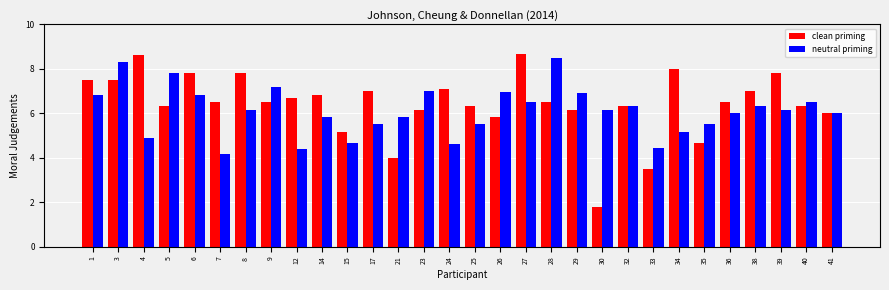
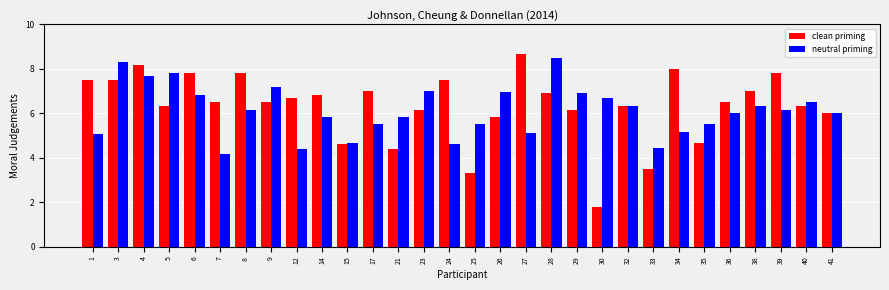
  {
    "clean priming": {
      "1": 7.5,
      "3": 7.5,
-     "4": 8.6,
+     "4": 8.2,
      "5": 6.3,
      "6": 7.8,
      "7": 6.5,
      "8": 7.8,
      "9": 6.5,
      "12": 6.7,
      "14": 6.8,
-     "15": 5.2,
+     "15": 4.6,
      "17": 7.0,
-     "21": 4.0,
+     "21": 4.4,
      "23": 6.2,
-     "24": 7.1,
-     "25": 6.3,
+     "24": 7.5,
+     "25": 3.3,
      "26": 5.8,
      "27": 8.7,
-     "28": 6.5,
+     "28": 6.9,
      "29": 6.2,
      "30": 1.8,
      "32": 6.3,
      "33": 3.5,
      "34": 8.0,
      "35": 4.7,
      "36": 6.5,
      "38": 7.0,
      "39": 7.8,
      "40": 6.3,
      "41": 6.0
    },
    "neutral priming": {
-     "1": 6.8,
+     "1": 5.1,
      "3": 8.3,
-     "4": 4.9,
+     "4": 7.7,
      "5": 7.8,
      "6": 6.8,
      "7": 4.2,
      "8": 6.2,
      "9": 7.2,
      "12": 4.4,
      "14": 5.8,
      "15": 4.7,
      "17": 5.5,
      "21": 5.8,
      "23": 7.0,
      "24": 4.6,
      "25": 5.5,
      "26": 7.0,
-     "27": 6.5,
+     "27": 5.1,
      "28": 8.5,
      "29": 6.9,
-     "30": 6.2,
+     "30": 6.7,
      "32": 6.3,
      "33": 4.4,
      "34": 5.2,
      "35": 5.5,
      "36": 6.0,
      "38": 6.3,
      "39": 6.2,
      "40": 6.5,
      "41": 6.0
    }
  }
